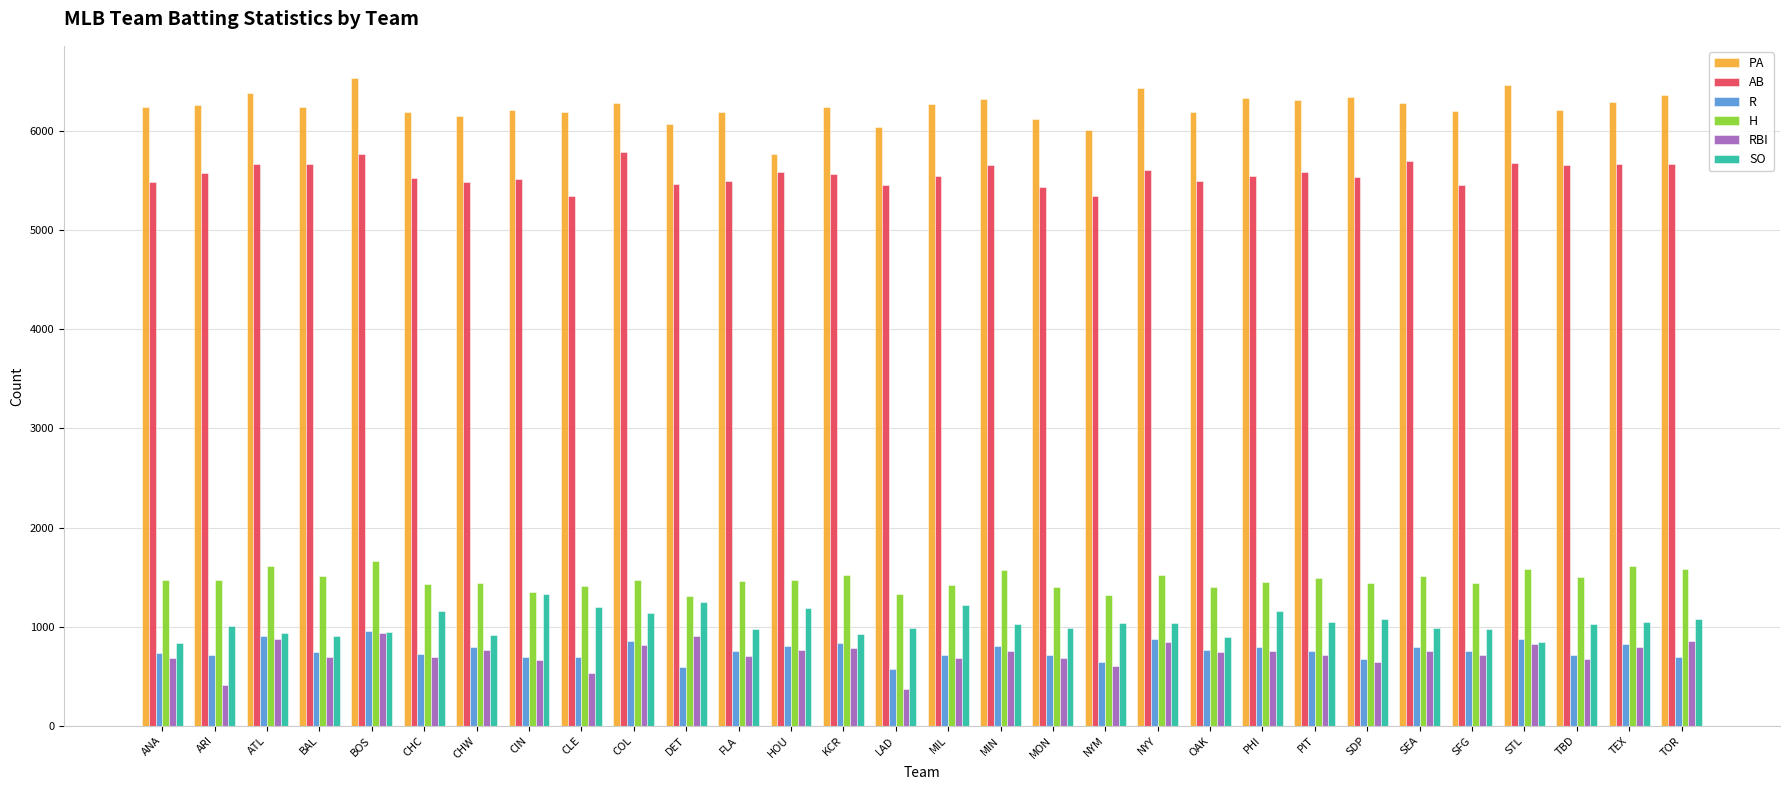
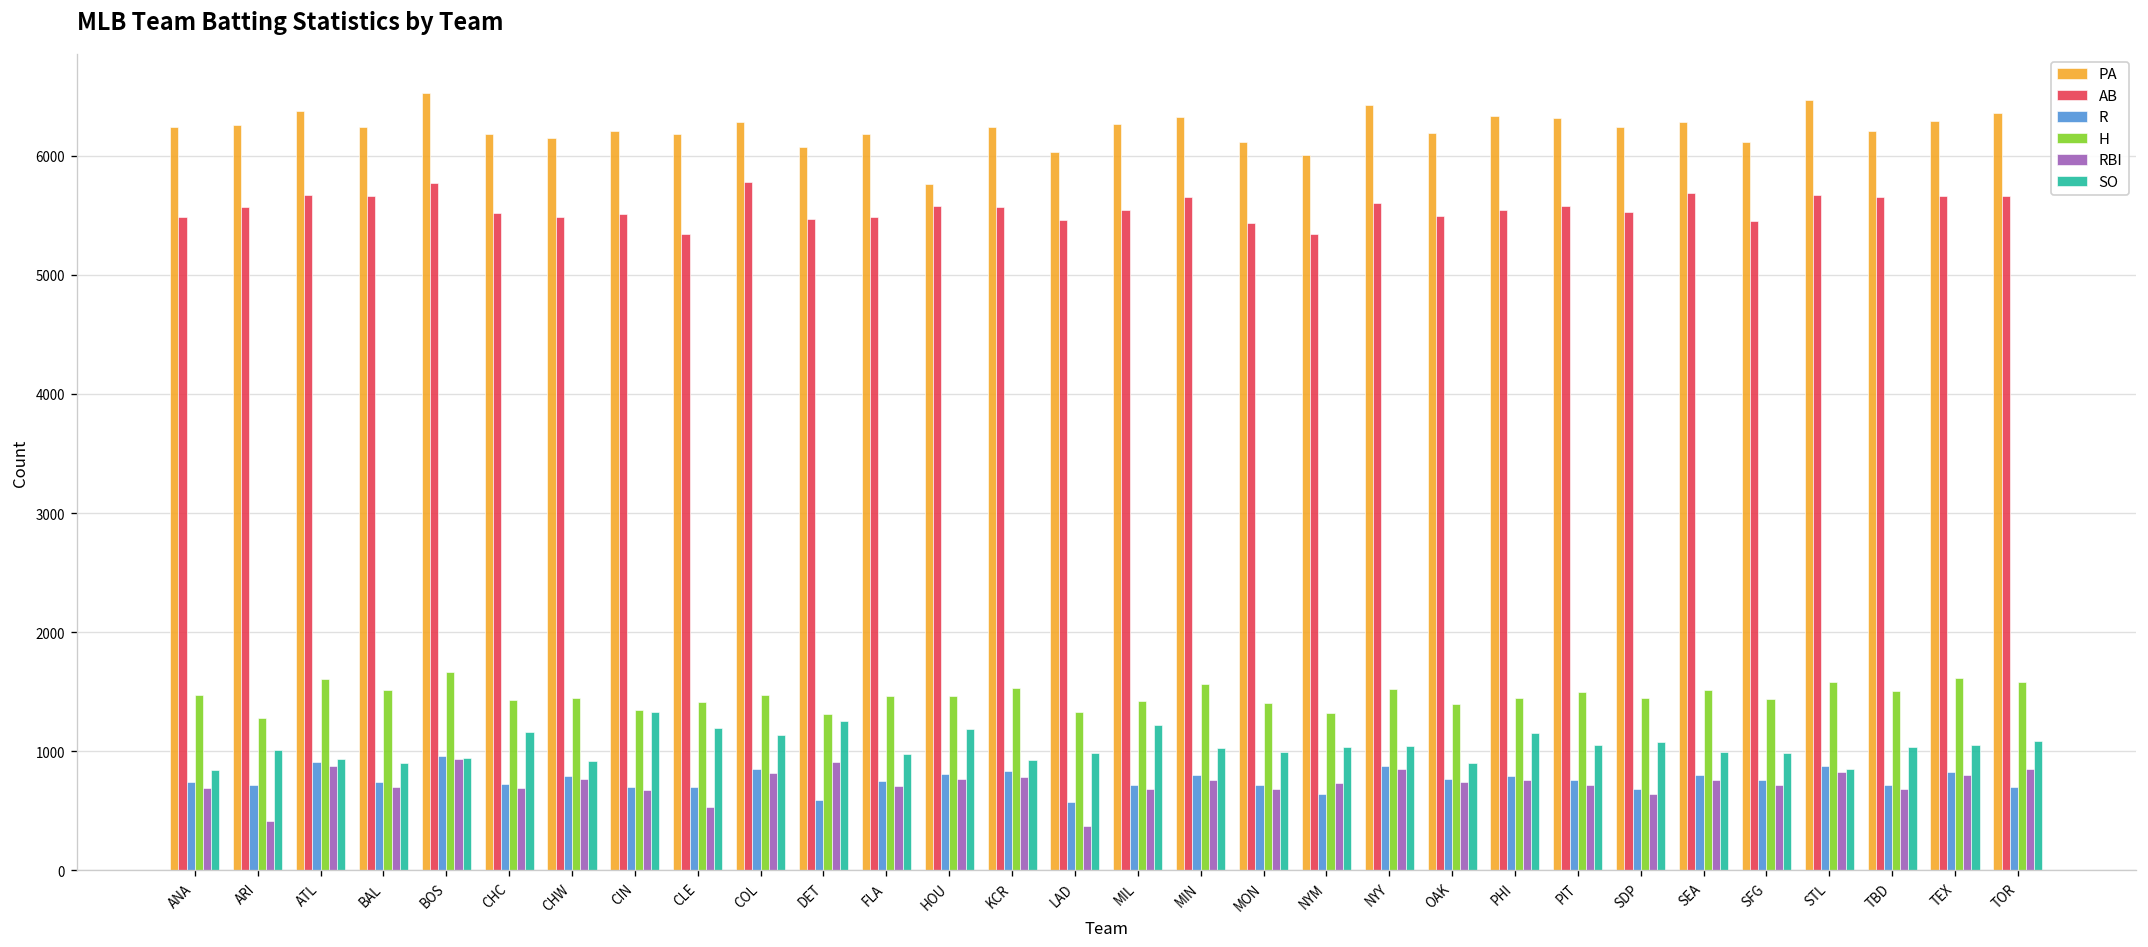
  {
    "PA": {
      "ANA": 6200,
      "ARI": 6300,
      "ATL": 6400,
      "BAL": 6200,
      "BOS": 6500,
      "CHC": 6200,
      "CHW": 6100,
      "CIN": 6200,
      "CLE": 6200,
      "COL": 6300,
      "DET": 6100,
      "FLA": 6200,
      "HOU": 5800,
      "KCR": 6200,
      "LAD": 6000,
      "MIL": 6300,
      "MIN": 6300,
      "MON": 6100,
      "NYM": 6000,
      "NYY": 6400,
      "OAK": 6200,
      "PHI": 6300,
      "PIT": 6300,
-     "SDP": 6300,
+     "SDP": 6200,
      "SEA": 6300,
-     "SFG": 6200,
+     "SFG": 6100,
      "STL": 6500,
      "TBD": 6200,
      "TEX": 6300,
      "TOR": 6400
    },
    "AB": {
      "ANA": 5500,
      "ARI": 5600,
      "ATL": 5700,
      "BAL": 5700,
      "BOS": 5800,
      "CHC": 5500,
      "CHW": 5500,
      "CIN": 5500,
      "CLE": 5300,
      "COL": 5800,
      "DET": 5500,
      "FLA": 5500,
      "HOU": 5600,
      "KCR": 5600,
      "LAD": 5500,
      "MIL": 5500,
      "MIN": 5700,
      "MON": 5400,
      "NYM": 5300,
      "NYY": 5600,
      "OAK": 5500,
      "PHI": 5500,
      "PIT": 5600,
      "SDP": 5500,
      "SEA": 5700,
      "SFG": 5500,
      "STL": 5700,
      "TBD": 5700,
      "TEX": 5700,
      "TOR": 5700
    },
    "R": {
      "ANA": 700,
      "ARI": 700,
      "ATL": 900,
      "BAL": 700,
      "BOS": 1000,
      "CHC": 700,
      "CHW": 800,
      "CIN": 700,
      "CLE": 700,
      "COL": 900,
      "DET": 600,
      "FLA": 800,
      "HOU": 800,
      "KCR": 800,
      "LAD": 600,
      "MIL": 700,
      "MIN": 800,
      "MON": 700,
      "NYM": 600,
      "NYY": 900,
      "OAK": 800,
      "PHI": 800,
      "PIT": 800,
      "SDP": 700,
      "SEA": 800,
      "SFG": 800,
      "STL": 900,
      "TBD": 700,
      "TEX": 800,
      "TOR": 700
    },
    "H": {
      "ANA": 1500,
-     "ARI": 1500,
+     "ARI": 1300,
      "ATL": 1600,
      "BAL": 1500,
      "BOS": 1700,
      "CHC": 1400,
      "CHW": 1400,
      "CIN": 1300,
      "CLE": 1400,
      "COL": 1500,
      "DET": 1300,
      "FLA": 1500,
      "HOU": 1500,
      "KCR": 1500,
      "LAD": 1300,
      "MIL": 1400,
      "MIN": 1600,
      "MON": 1400,
      "NYM": 1300,
      "NYY": 1500,
      "OAK": 1400,
      "PHI": 1400,
      "PIT": 1500,
      "SDP": 1400,
      "SEA": 1500,
      "SFG": 1400,
      "STL": 1600,
      "TBD": 1500,
      "TEX": 1600,
      "TOR": 1600
    },
    "RBI": {
      "ANA": 700,
      "ARI": 400,
      "ATL": 900,
      "BAL": 700,
      "BOS": 900,
      "CHC": 700,
      "CHW": 800,
      "CIN": 700,
      "CLE": 500,
      "COL": 800,
      "DET": 900,
      "FLA": 700,
      "HOU": 800,
      "KCR": 800,
      "LAD": 400,
      "MIL": 700,
      "MIN": 800,
      "MON": 700,
-     "NYM": 600,
+     "NYM": 700,
      "NYY": 800,
      "OAK": 700,
      "PHI": 800,
      "PIT": 700,
      "SDP": 600,
      "SEA": 800,
      "SFG": 700,
      "STL": 800,
      "TBD": 700,
      "TEX": 800,
      "TOR": 900
    },
    "SO": {
      "ANA": 800,
      "ARI": 1000,
      "ATL": 900,
      "BAL": 900,
      "BOS": 900,
      "CHC": 1200,
      "CHW": 900,
      "CIN": 1300,
      "CLE": 1200,
      "COL": 1100,
      "DET": 1300,
      "FLA": 1000,
      "HOU": 1200,
      "KCR": 900,
      "LAD": 1000,
      "MIL": 1200,
      "MIN": 1000,
      "MON": 1000,
      "NYM": 1000,
      "NYY": 1000,
      "OAK": 900,
      "PHI": 1200,
      "PIT": 1000,
      "SDP": 1100,
      "SEA": 1000,
      "SFG": 1000,
      "STL": 800,
      "TBD": 1000,
      "TEX": 1100,
      "TOR": 1100
    }
  }
